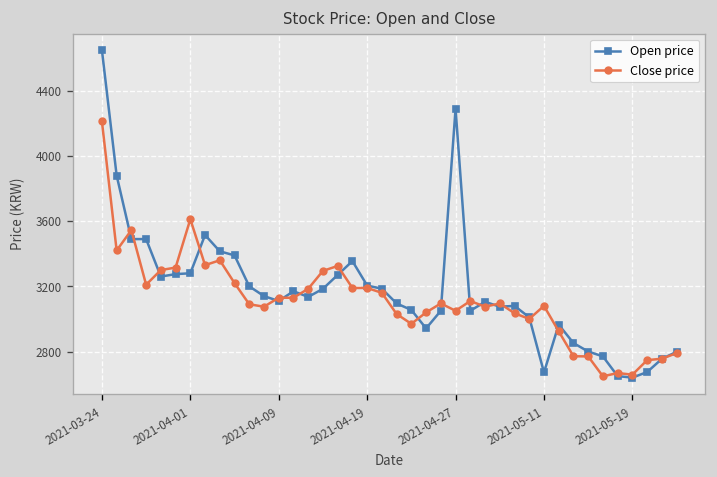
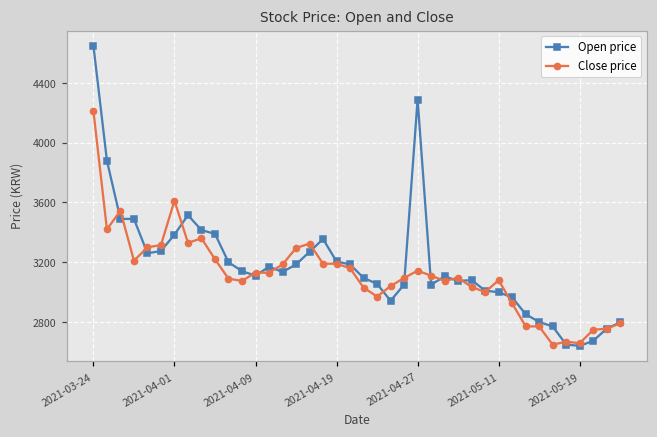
  {
    "Open price": {
      "2021-03-24": 4650,
-     "2021-04-01": 3280,
+     "2021-04-01": 3390,
      "2021-04-09": 3110,
      "2021-04-27": 4290,
-     "2021-05-11": 2670
+     "2021-05-11": 3000
    },
    "Close price": {
      "2021-03-24": 4210,
      "2021-04-01": 3610,
      "2021-04-09": 3130,
-     "2021-04-27": 3050,
+     "2021-04-27": 3140,
      "2021-05-11": 3080
    }
  }
